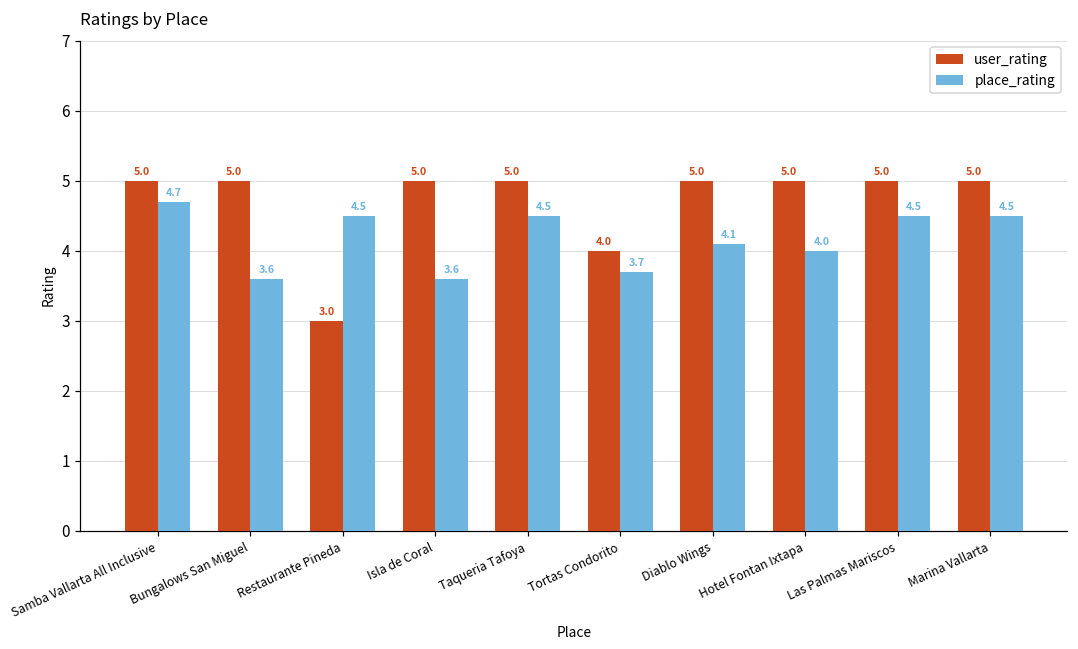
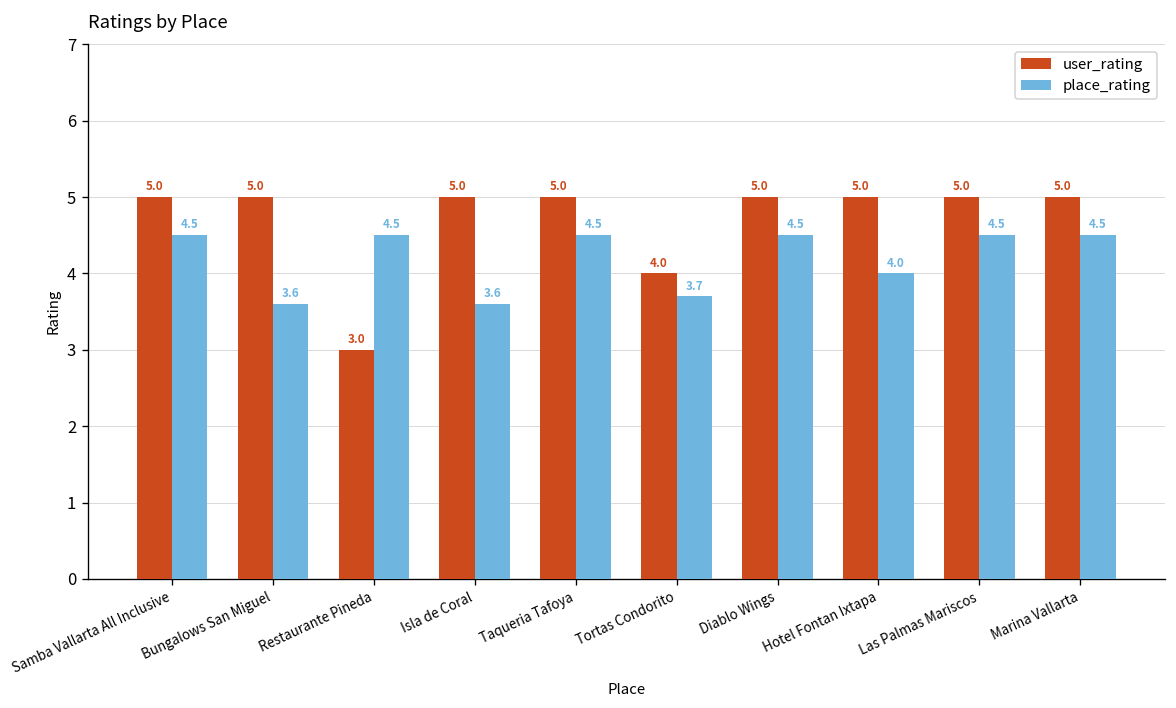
  {
    "user_rating": {
      "Samba Vallarta All Inclusive": 5.0,
      "Bungalows San Miguel": 5.0,
      "Restaurante Pineda": 3.0,
      "Isla de Coral": 5.0,
      "Taqueria Tafoya": 5.0,
      "Tortas Condorito": 4.0,
      "Diablo Wings": 5.0,
      "Hotel Fontan Ixtapa": 5.0,
      "Las Palmas Mariscos": 5.0,
      "Marina Vallarta": 5.0
    },
    "place_rating": {
-     "Samba Vallarta All Inclusive": 4.7,
+     "Samba Vallarta All Inclusive": 4.5,
      "Bungalows San Miguel": 3.6,
      "Restaurante Pineda": 4.5,
      "Isla de Coral": 3.6,
      "Taqueria Tafoya": 4.5,
      "Tortas Condorito": 3.7,
-     "Diablo Wings": 4.1,
+     "Diablo Wings": 4.5,
      "Hotel Fontan Ixtapa": 4.0,
      "Las Palmas Mariscos": 4.5,
      "Marina Vallarta": 4.5
    }
  }
